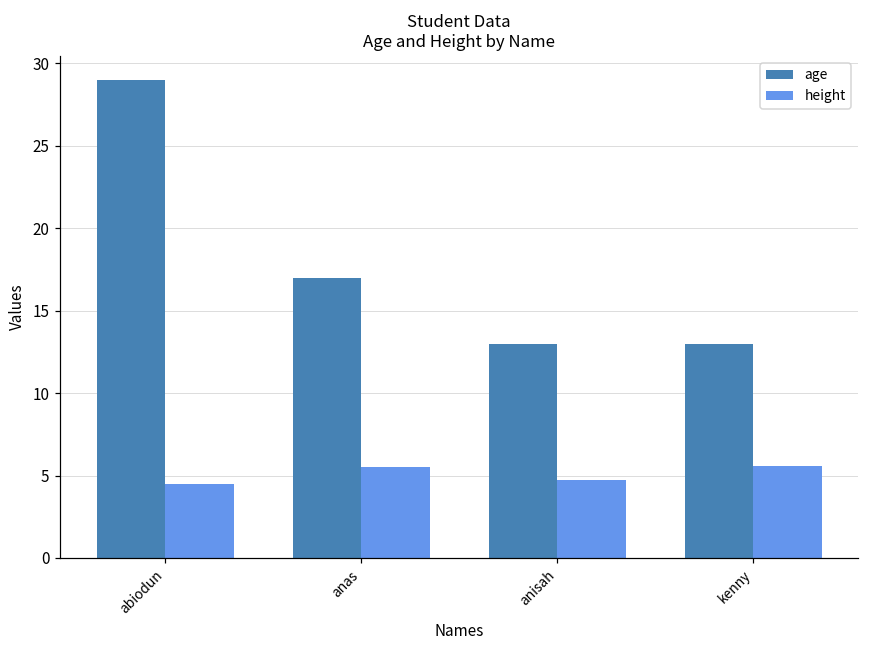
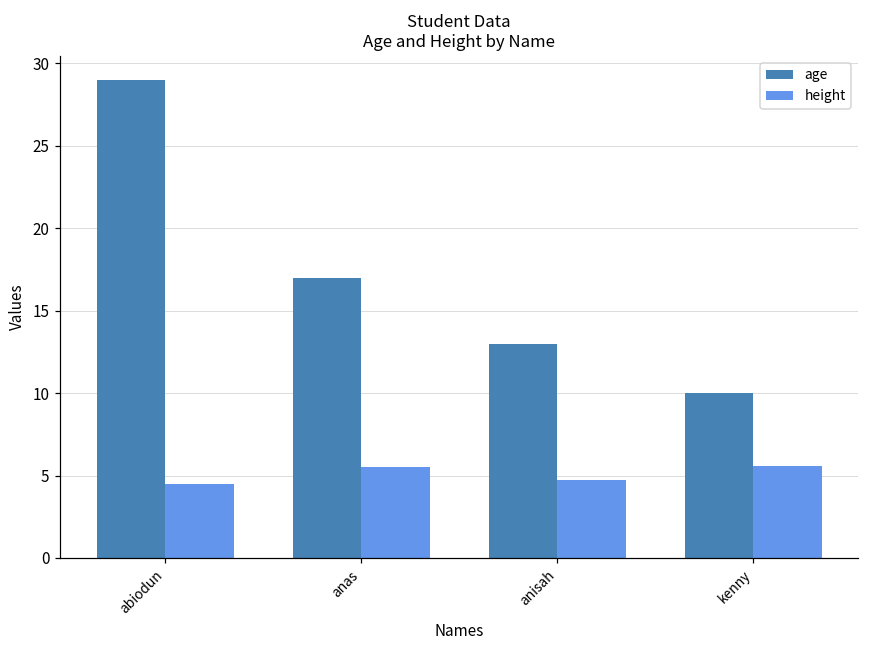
  {
    "age": {
      "abiodun": 29,
      "anas": 17,
      "anisah": 13,
-     "kenny": 13
+     "kenny": 10
    },
    "height": {
      "abiodun": 4.5,
      "anas": 5.5,
      "anisah": 4.7,
      "kenny": 5.6
    }
  }
